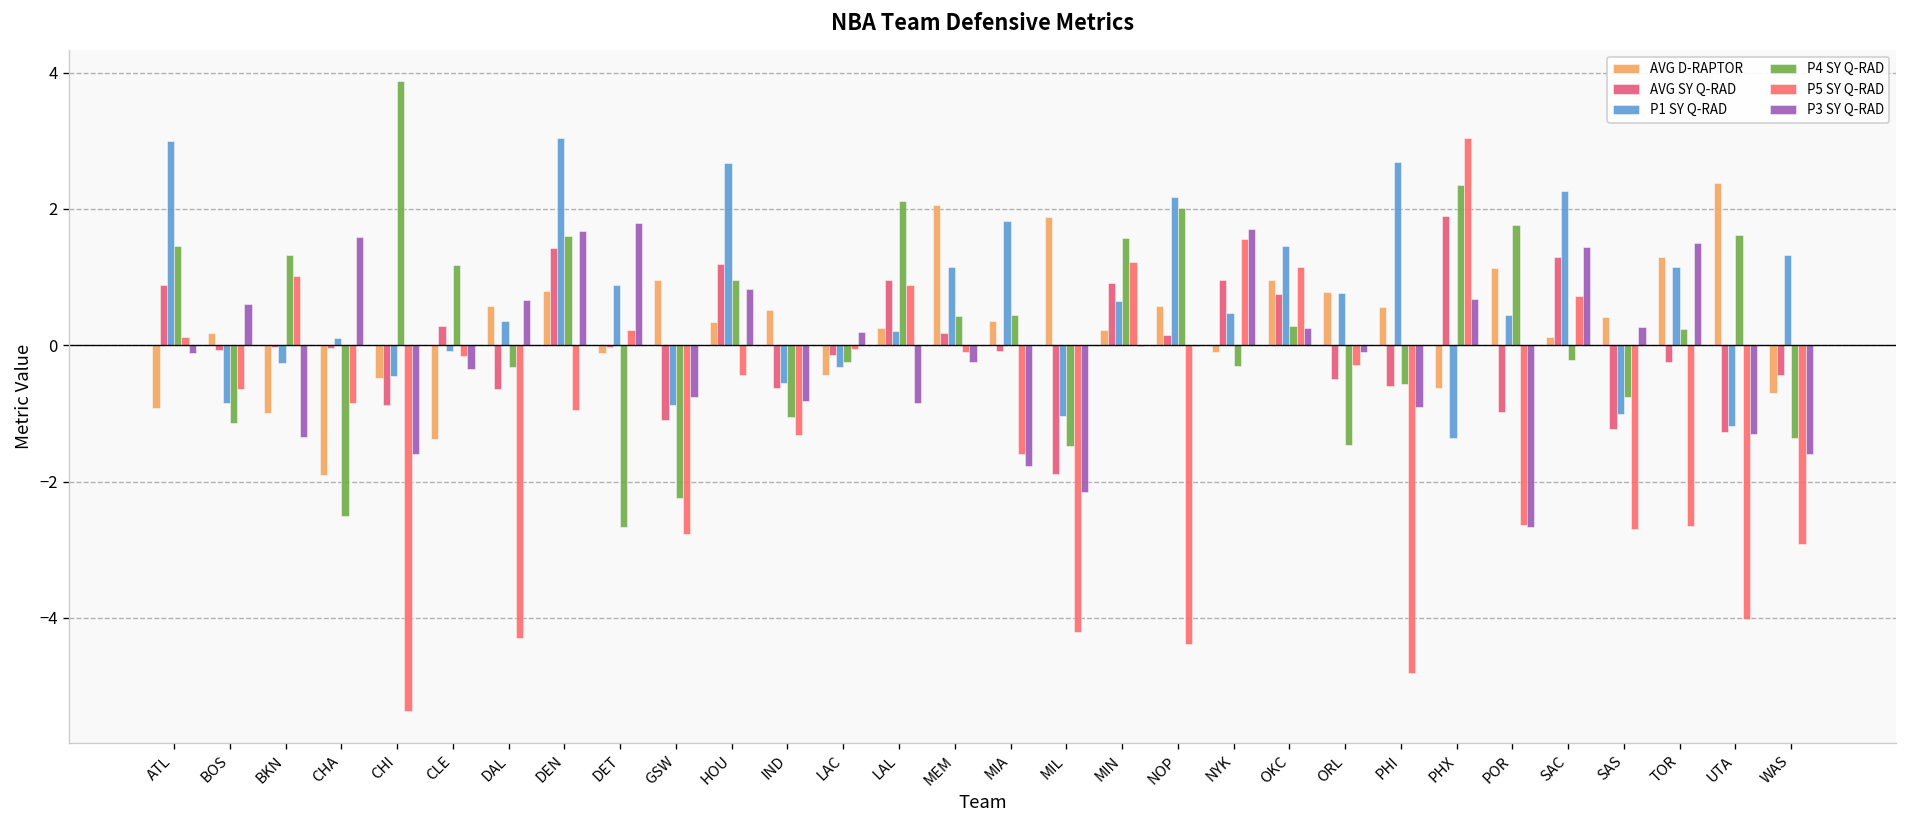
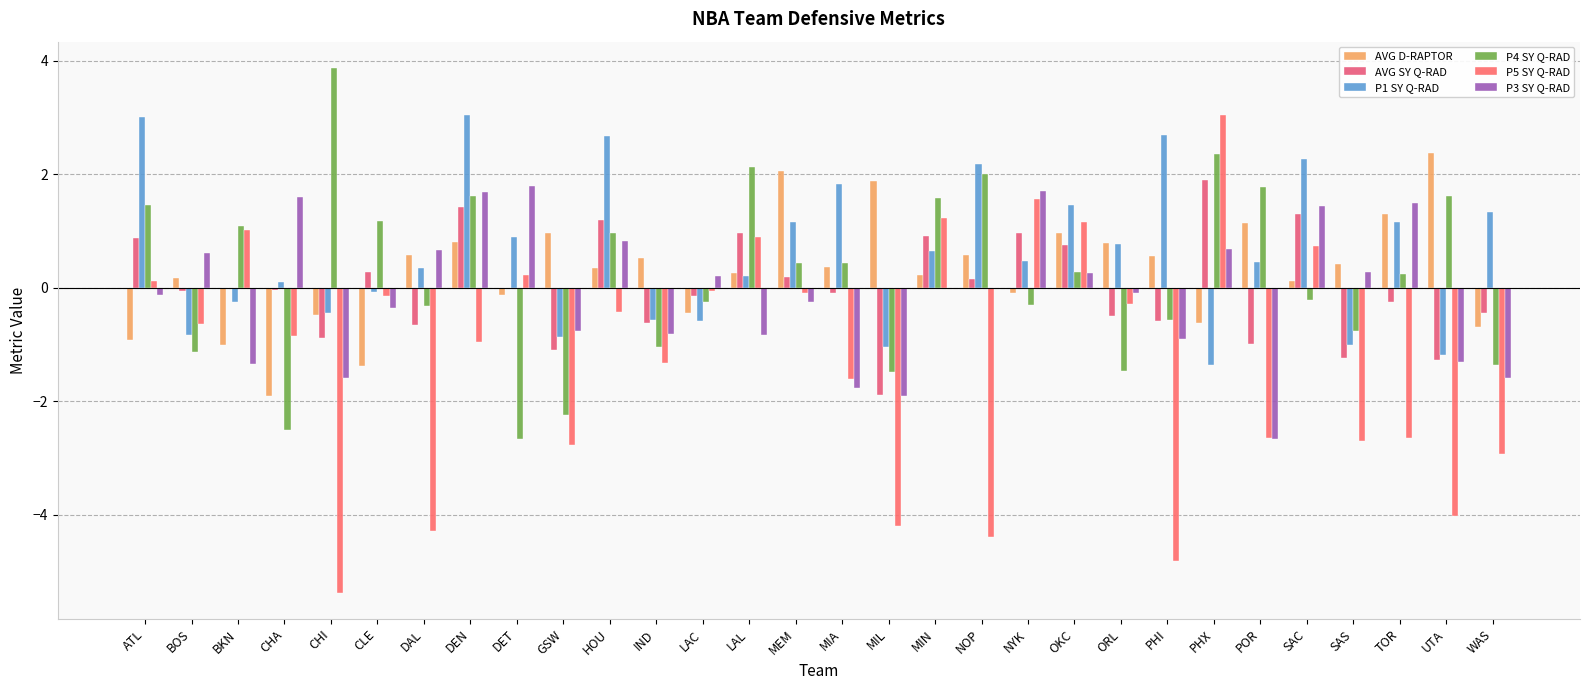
  {
    "P1 SY Q-RAD": {
      "ATL": 3.0,
      "BOS": -0.8,
      "BKN": -0.3,
      "CHA": 0.1,
      "CHI": -0.5,
      "CLE": -0.1,
      "DAL": 0.4,
      "DEN": 3.0,
      "DET": 0.9,
      "GSW": -0.9,
      "HOU": 2.7,
      "IND": -0.6,
-     "LAC": -0.3,
+     "LAC": -0.6,
      "LAL": 0.2,
      "MEM": 1.2,
      "MIA": 1.8,
      "MIL": -1.0,
      "MIN": 0.7,
      "NOP": 2.2,
      "NYK": 0.5,
      "OKC": 1.5,
      "ORL": 0.8,
      "PHI": 2.7,
      "PHX": -1.4,
      "POR": 0.5,
      "SAC": 2.3,
      "SAS": -1.0,
      "TOR": 1.2,
      "UTA": -1.2,
      "WAS": 1.3
    },
    "P4 SY Q-RAD": {
      "ATL": 1.5,
      "BOS": -1.1,
-     "BKN": 1.3,
+     "BKN": 1.1,
      "CHA": -2.5,
      "CHI": 3.9,
      "CLE": 1.2,
      "DAL": -0.3,
      "DEN": 1.6,
      "DET": -2.7,
      "GSW": -2.2,
      "HOU": 1.0,
      "IND": -1.1,
      "LAC": -0.3,
      "LAL": 2.1,
      "MEM": 0.4,
      "MIA": 0.4,
      "MIL": -1.5,
      "MIN": 1.6,
      "NOP": 2.0,
      "NYK": -0.3,
      "OKC": 0.3,
      "ORL": -1.5,
      "PHI": -0.6,
      "PHX": 2.4,
      "POR": 1.8,
      "SAC": -0.2,
      "SAS": -0.8,
      "TOR": 0.2,
      "UTA": 1.6,
      "WAS": -1.4
    },
    "P3 SY Q-RAD": {
      "ATL": -0.1,
      "BOS": 0.6,
      "BKN": -1.4,
      "CHA": 1.6,
      "CHI": -1.6,
      "CLE": -0.4,
      "DAL": 0.7,
      "DEN": 1.7,
      "DET": 1.8,
      "GSW": -0.8,
      "HOU": 0.8,
      "IND": -0.8,
      "LAC": 0.2,
      "LAL": -0.8,
      "MEM": -0.3,
      "MIA": -1.8,
-     "MIL": -2.2,
+     "MIL": -1.9,
      "NYK": 1.7,
      "OKC": 0.3,
      "ORL": -0.1,
      "PHI": -0.9,
      "PHX": 0.7,
      "POR": -2.7,
      "SAC": 1.4,
      "SAS": 0.3,
      "TOR": 1.5,
      "UTA": -1.3,
      "WAS": -1.6
    }
  }
